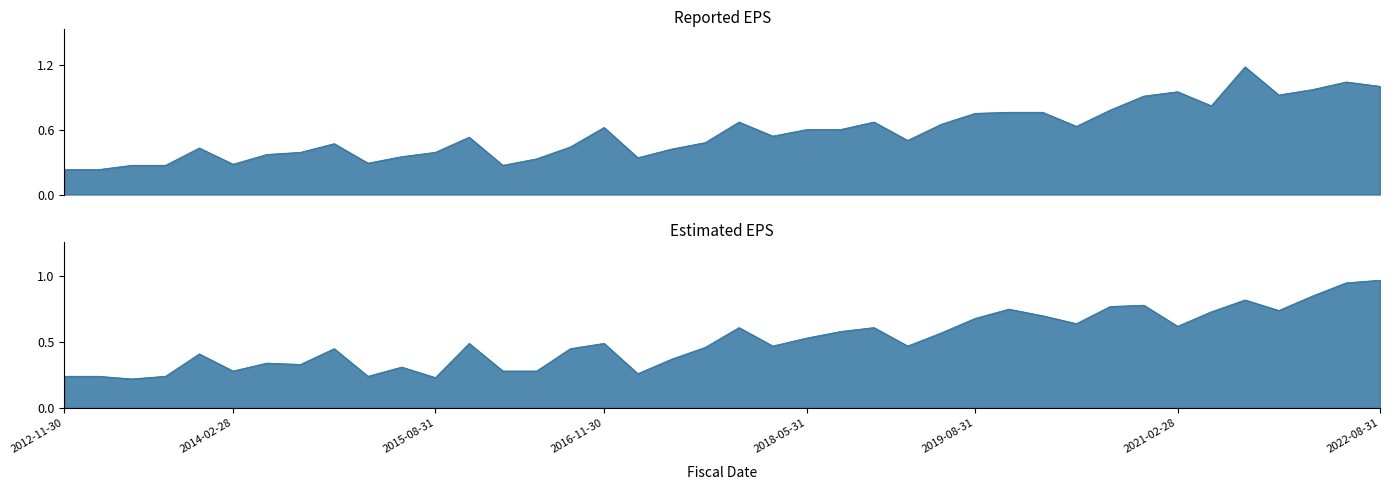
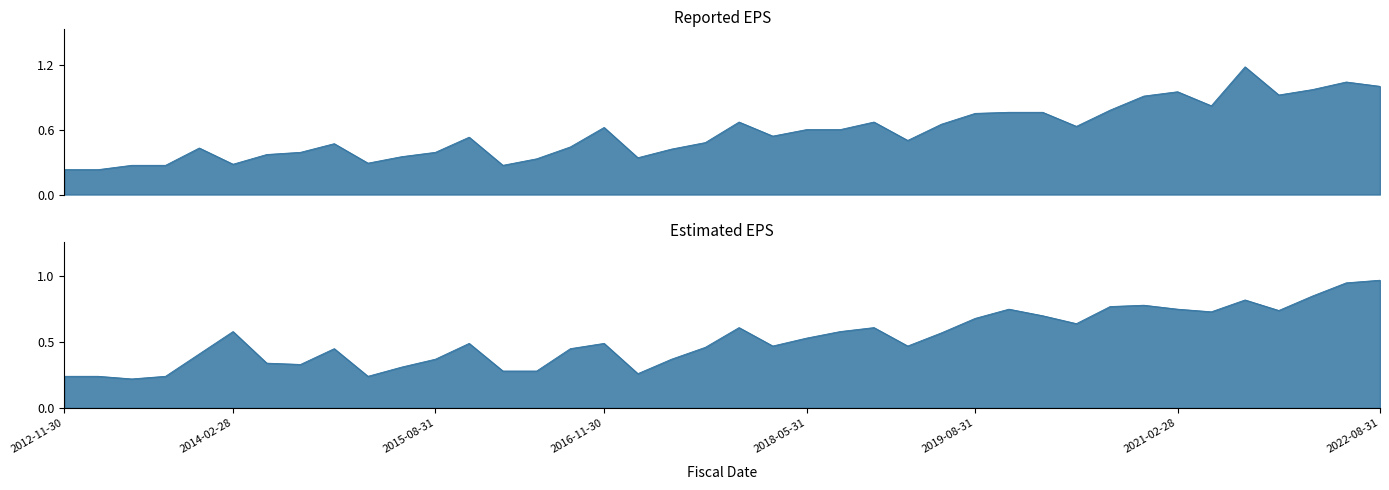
  {
    "Estimated EPS": {
      "2012-11-30": 0.24,
-     "2014-02-28": 0.28,
-     "2015-08-31": 0.23,
+     "2014-02-28": 0.58,
+     "2015-08-31": 0.37,
      "2016-11-30": 0.49,
      "2018-05-31": 0.53,
      "2019-08-31": 0.68,
-     "2021-02-28": 0.62,
+     "2021-02-28": 0.75,
      "2022-08-31": 0.97
    }
  }
